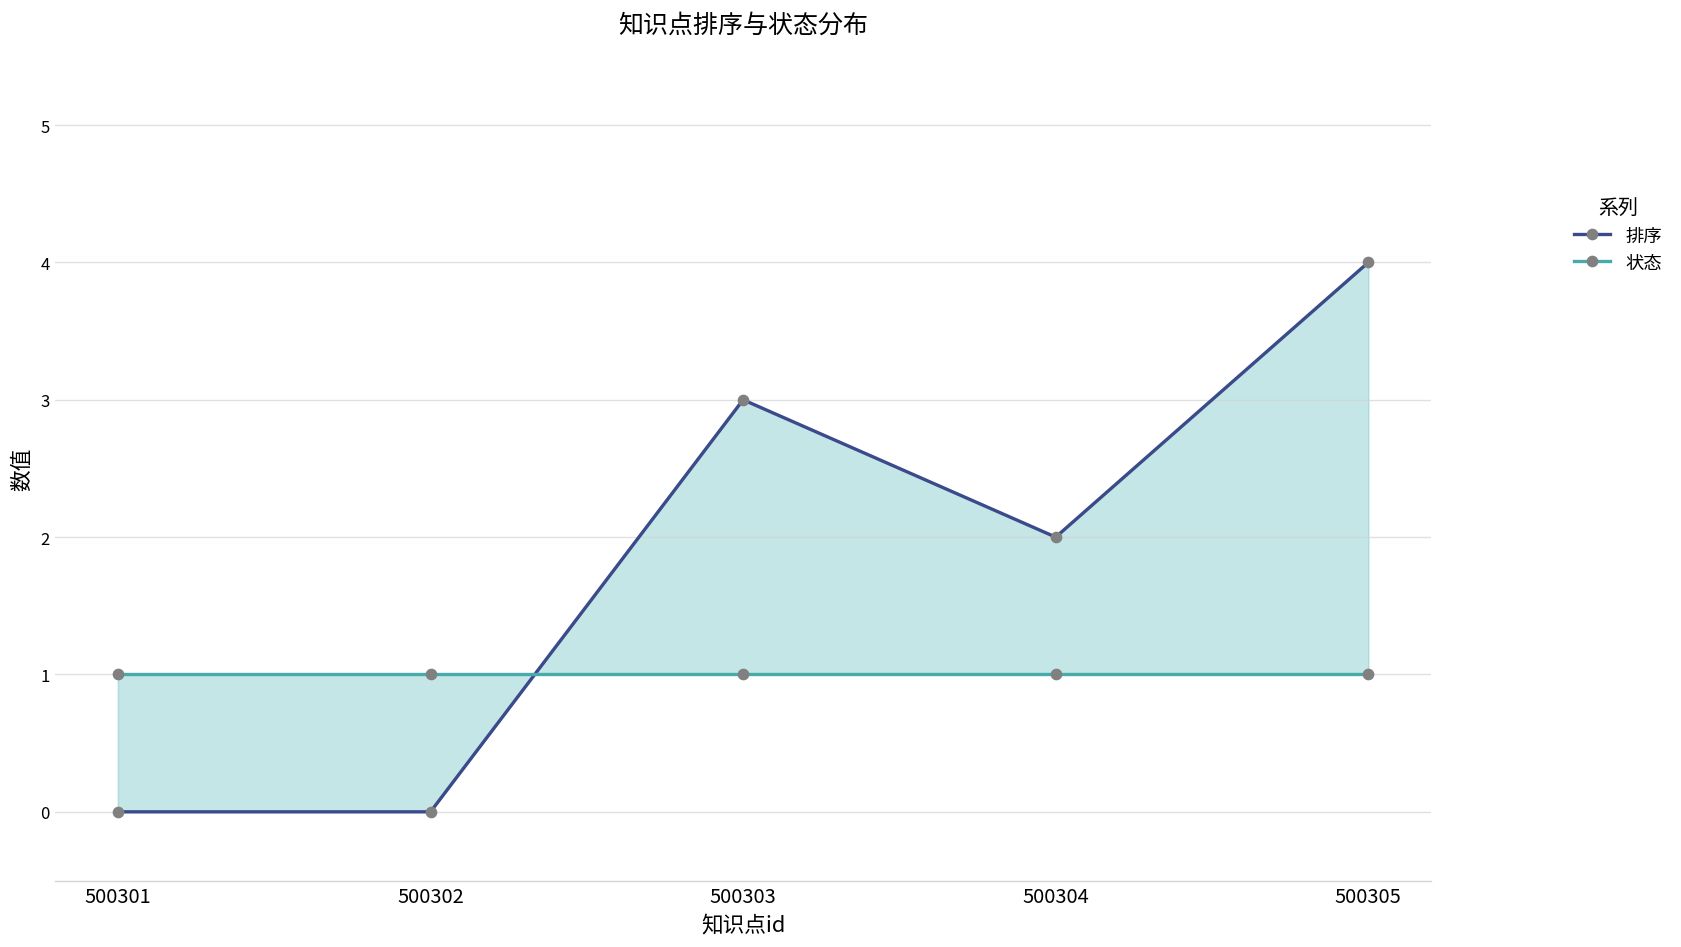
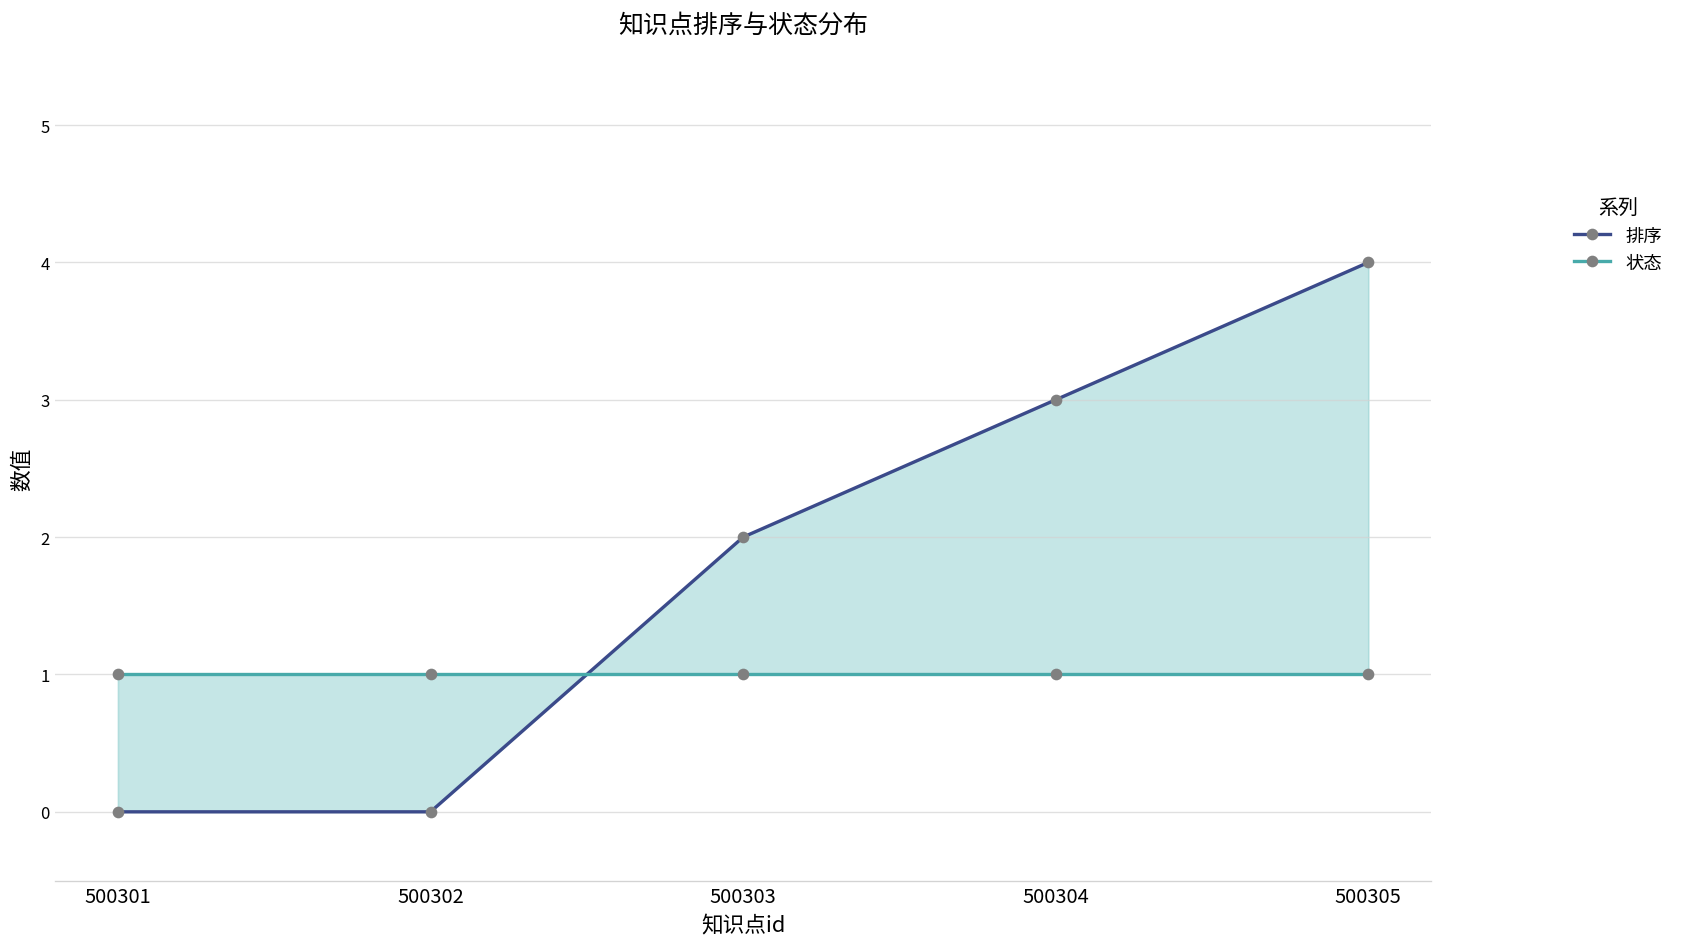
  {
    "排序": {
      "500301": 0,
      "500302": 0,
-     "500303": 3,
-     "500304": 2
+     "500303": 2,
+     "500304": 3
    },
    "状态": {
      "500303": 1,
      "500304": 1,
      "500305": 1
    }
  }
